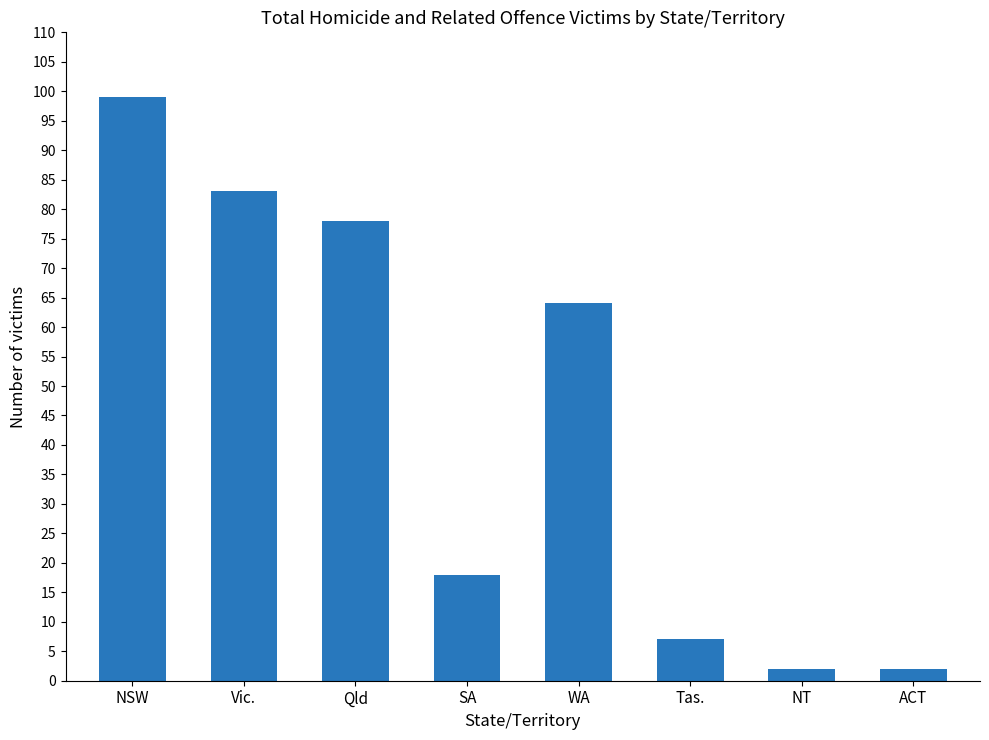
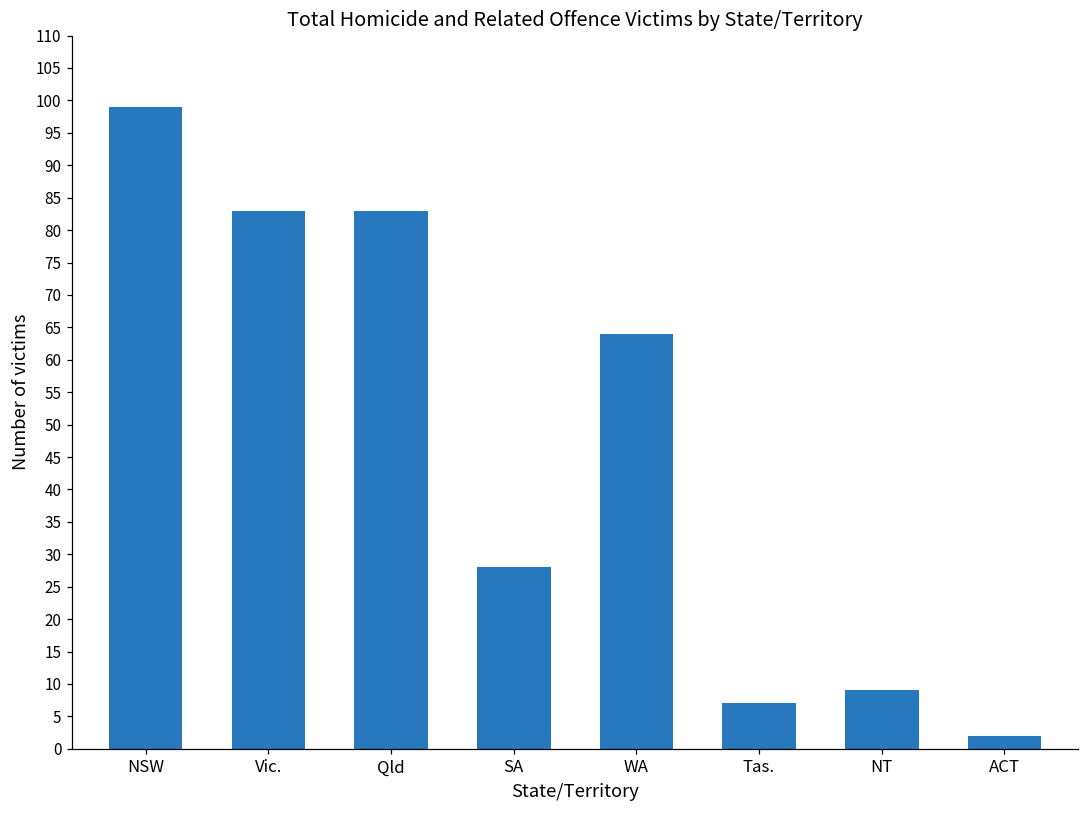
  {
    "NSW": 99,
    "Vic.": 83,
-   "Qld": 78,
-   "SA": 18,
+   "Qld": 83,
+   "SA": 28,
    "WA": 64,
    "Tas.": 7,
-   "NT": 2,
+   "NT": 9,
    "ACT": 2
  }
